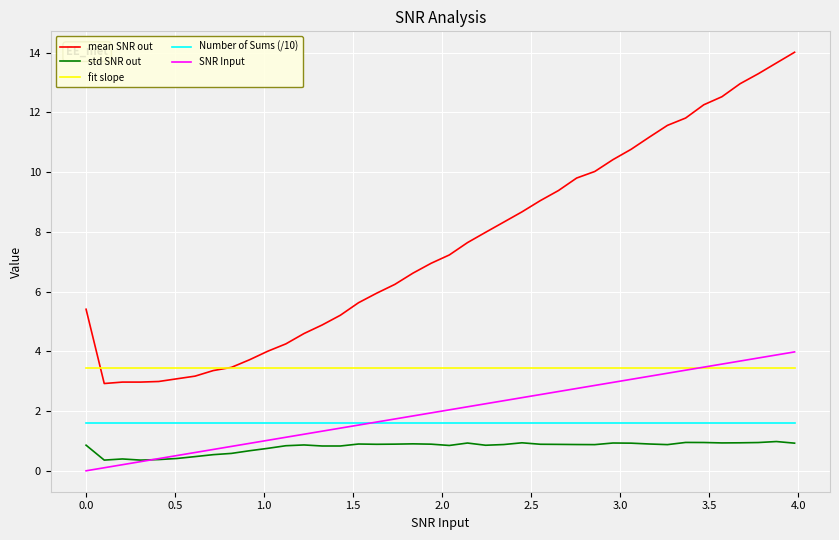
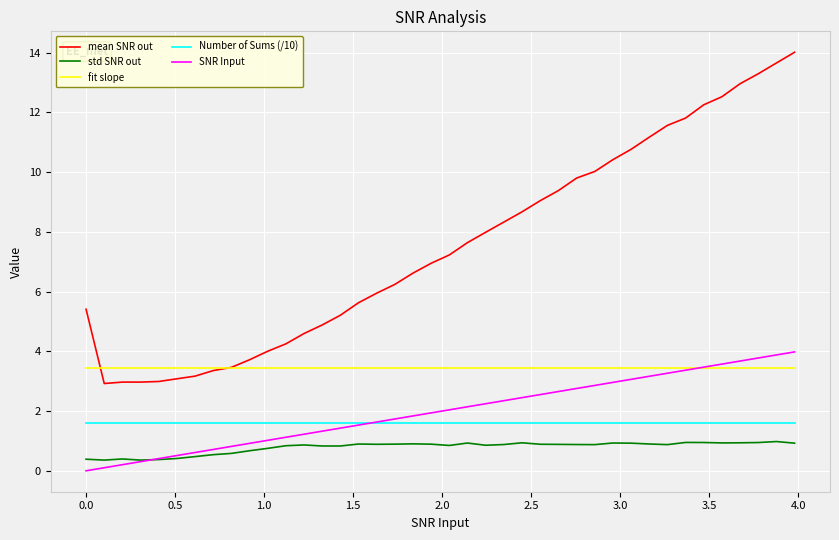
  {
    "mean SNR out": {
      "0.0": 5.4
    },
    "std SNR out": {
-     "0.0": 0.9
+     "0.0": 0.4
    },
    "fit slope": {
      "0.0": 3.4
    },
    "Number of Sums (/10)": {
      "0.0": 1.6
    },
    "SNR Input": {
      "0.0": 0.0
    }
  }
